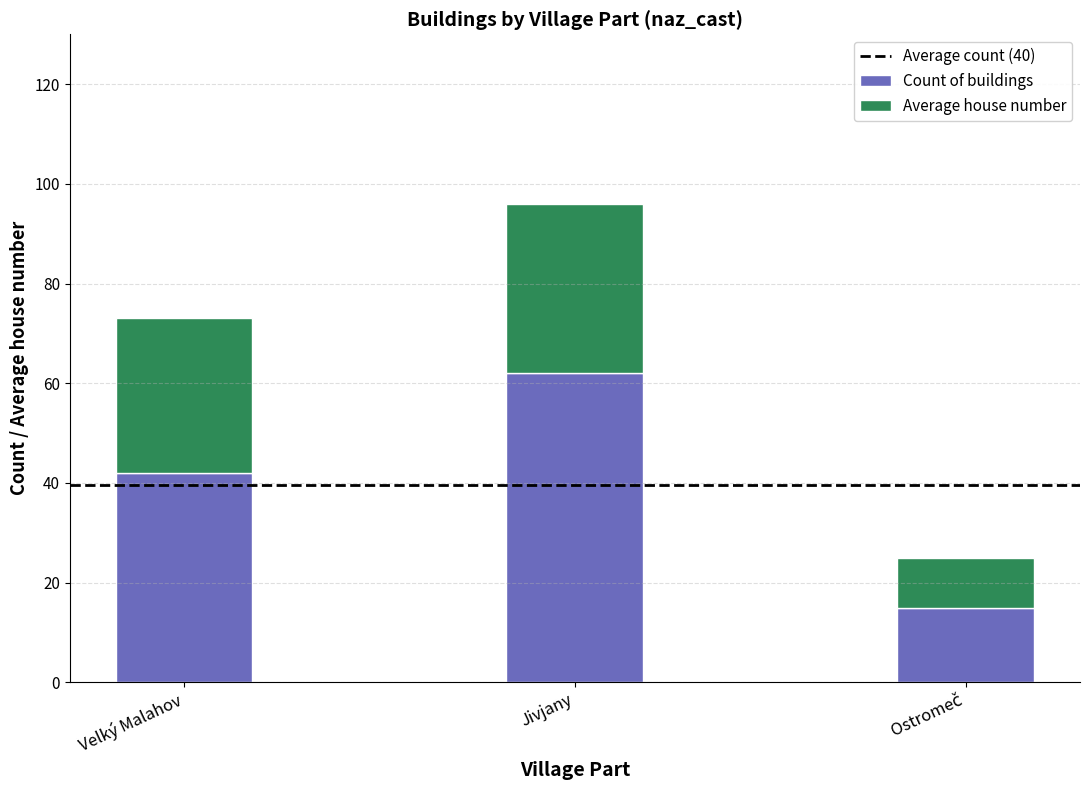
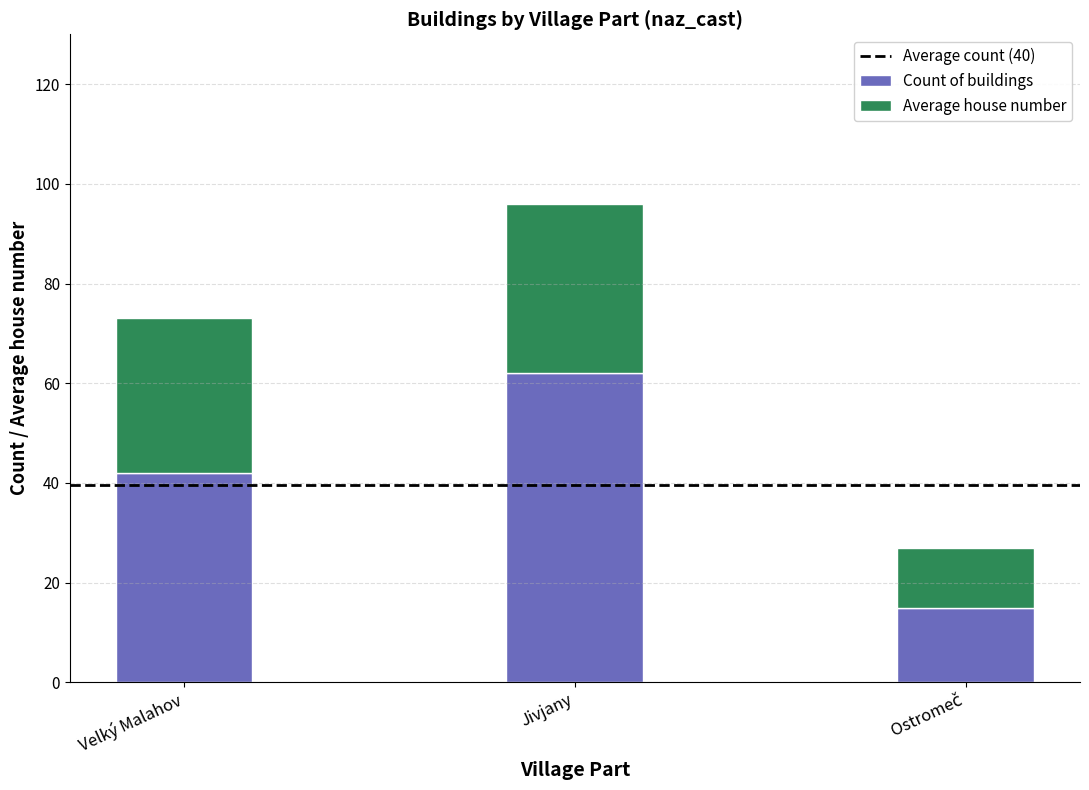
  {
    "Count of buildings": {
      "Velký Malahov": 42,
      "Jivjany": 62,
      "Ostromeč": 15
    },
    "Average house number": {
      "Velký Malahov": 31,
      "Jivjany": 34,
-     "Ostromeč": 10
+     "Ostromeč": 12
    }
  }
